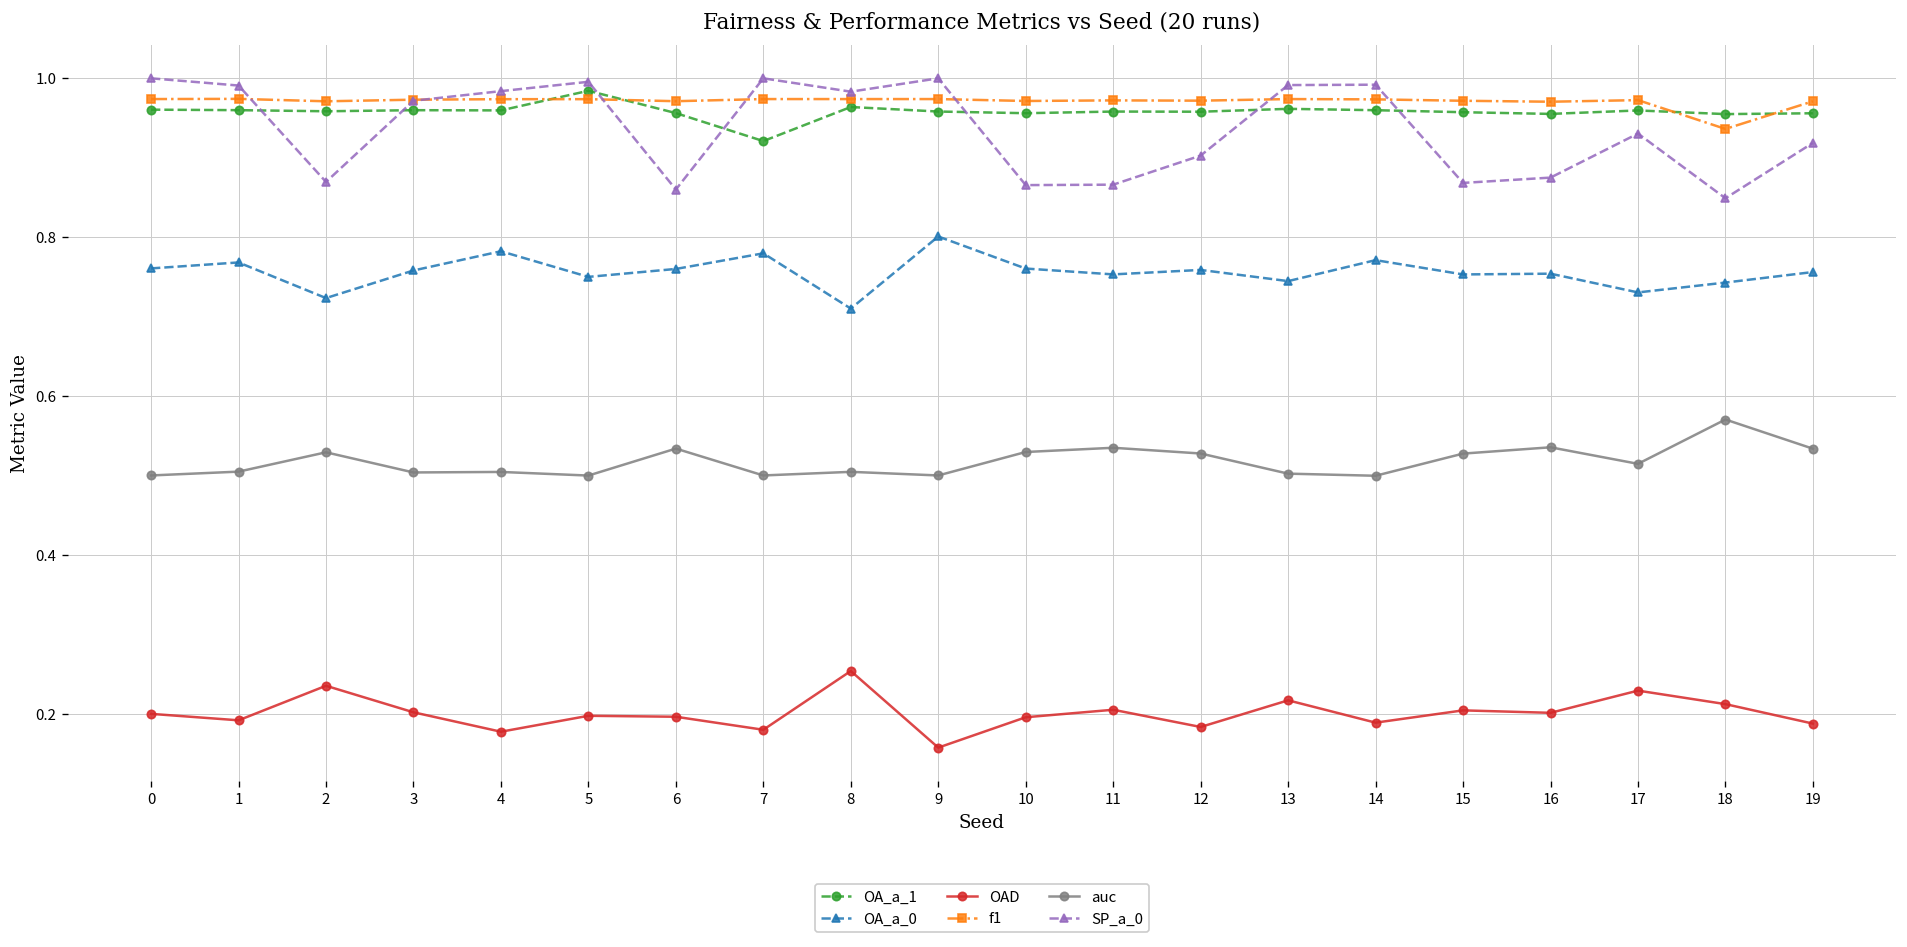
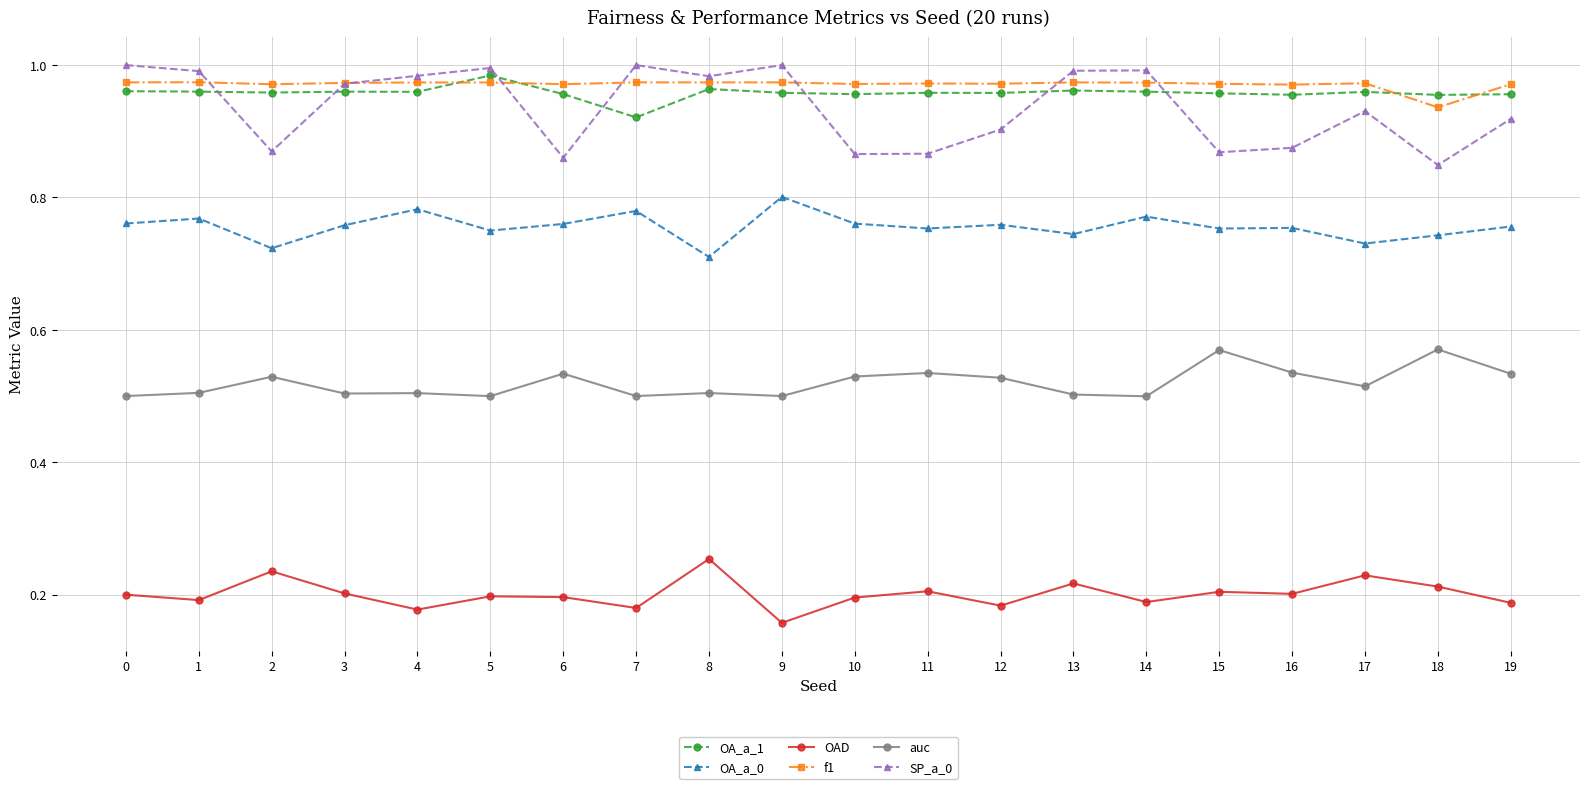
  {
    "OA_a_1": {
      "0": 0.96,
      "1": 0.96,
      "2": 0.96,
      "3": 0.96,
      "4": 0.96,
      "5": 0.98,
      "6": 0.96,
      "7": 0.92,
      "8": 0.96,
      "9": 0.96,
      "10": 0.96,
      "11": 0.96,
      "12": 0.96,
      "13": 0.96,
      "14": 0.96,
      "15": 0.96,
      "16": 0.96,
      "17": 0.96,
      "18": 0.95,
      "19": 0.96
    },
    "OA_a_0": {
      "0": 0.76,
      "1": 0.77,
      "2": 0.72,
      "3": 0.76,
      "4": 0.78,
      "5": 0.75,
      "6": 0.76,
      "7": 0.78,
      "8": 0.71,
      "9": 0.80,
      "10": 0.76,
      "11": 0.75,
      "12": 0.76,
      "13": 0.74,
      "14": 0.77,
      "15": 0.75,
      "16": 0.75,
      "17": 0.73,
      "18": 0.74,
      "19": 0.76
    },
    "OAD": {
      "0": 0.20,
      "1": 0.19,
      "2": 0.24,
      "3": 0.20,
      "4": 0.18,
      "5": 0.20,
      "6": 0.20,
      "7": 0.18,
      "8": 0.25,
      "9": 0.16,
      "10": 0.20,
      "11": 0.21,
      "12": 0.18,
      "13": 0.22,
      "14": 0.19,
      "15": 0.20,
      "16": 0.20,
      "17": 0.23,
      "18": 0.21,
      "19": 0.19
    },
    "f1": {
      "0": 0.97,
      "1": 0.97,
      "2": 0.97,
      "4": 0.97,
      "5": 0.97,
      "6": 0.97,
      "7": 0.97,
      "8": 0.97,
      "9": 0.97,
      "10": 0.97,
      "11": 0.97,
      "12": 0.97,
      "13": 0.97,
      "14": 0.97,
      "15": 0.97,
      "16": 0.97,
      "17": 0.97,
      "18": 0.94,
      "19": 0.97
    },
    "auc": {
      "0": 0.50,
      "1": 0.50,
      "2": 0.53,
      "3": 0.50,
      "4": 0.50,
      "5": 0.50,
      "6": 0.53,
      "7": 0.50,
      "8": 0.50,
      "9": 0.50,
      "10": 0.53,
      "11": 0.53,
      "12": 0.53,
      "13": 0.50,
      "14": 0.50,
-     "15": 0.53,
+     "15": 0.57,
      "16": 0.54,
      "17": 0.51,
      "18": 0.57,
      "19": 0.53
    },
    "SP_a_0": {
      "0": 1.00,
      "1": 0.99,
      "2": 0.87,
      "4": 0.98,
      "5": 1.00,
      "6": 0.86,
      "7": 1.00,
      "8": 0.98,
      "9": 1.00,
      "10": 0.87,
      "11": 0.87,
      "12": 0.90,
      "13": 0.99,
      "14": 0.99,
      "15": 0.87,
      "16": 0.88,
      "17": 0.93,
      "18": 0.85,
      "19": 0.92
    }
  }
